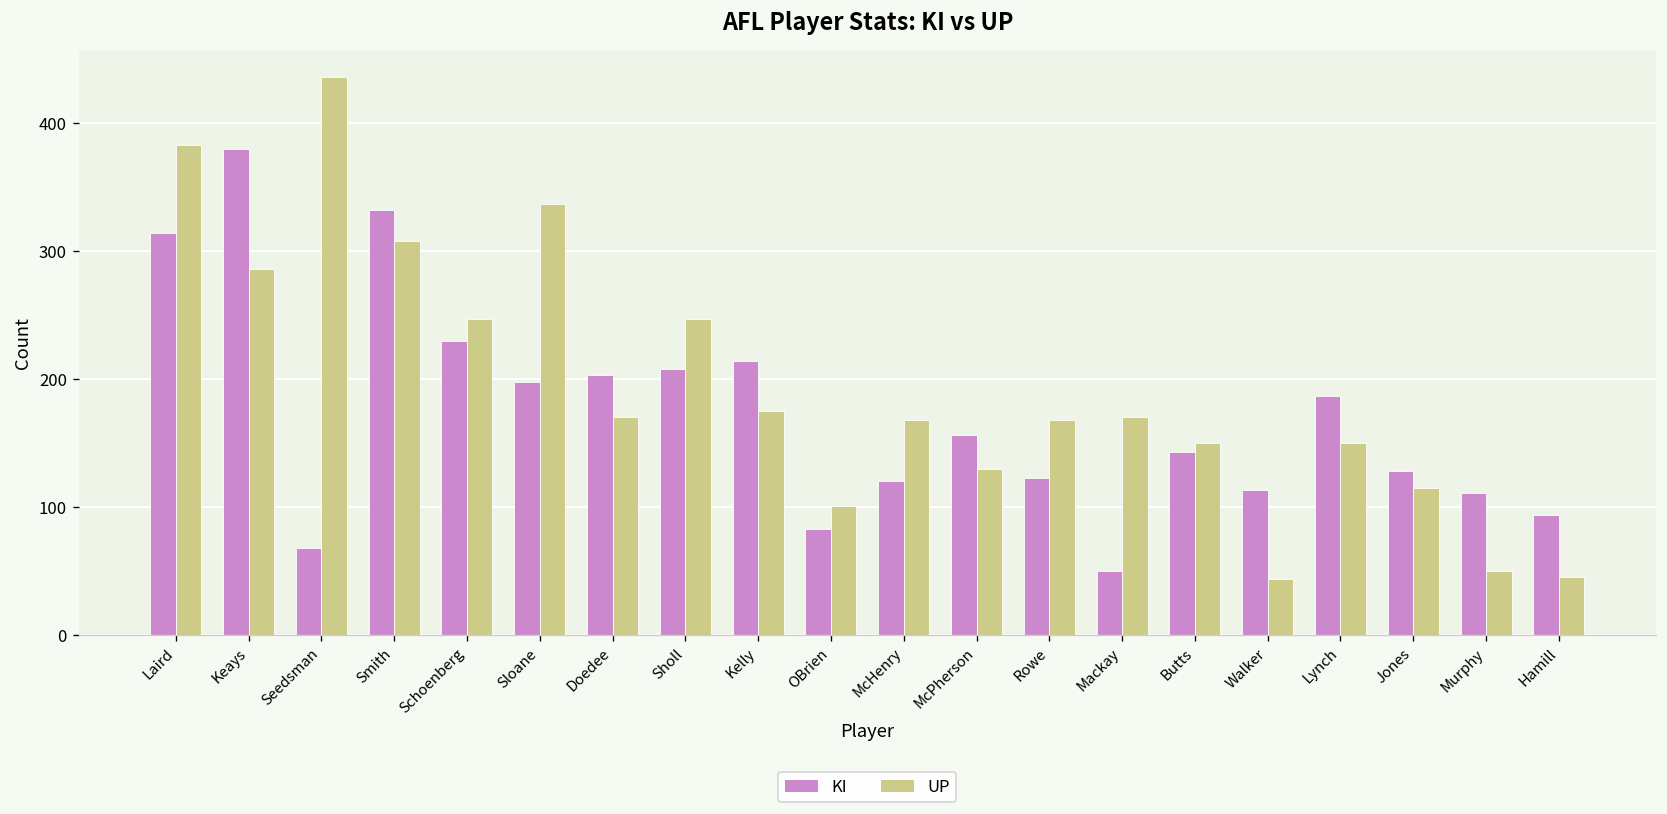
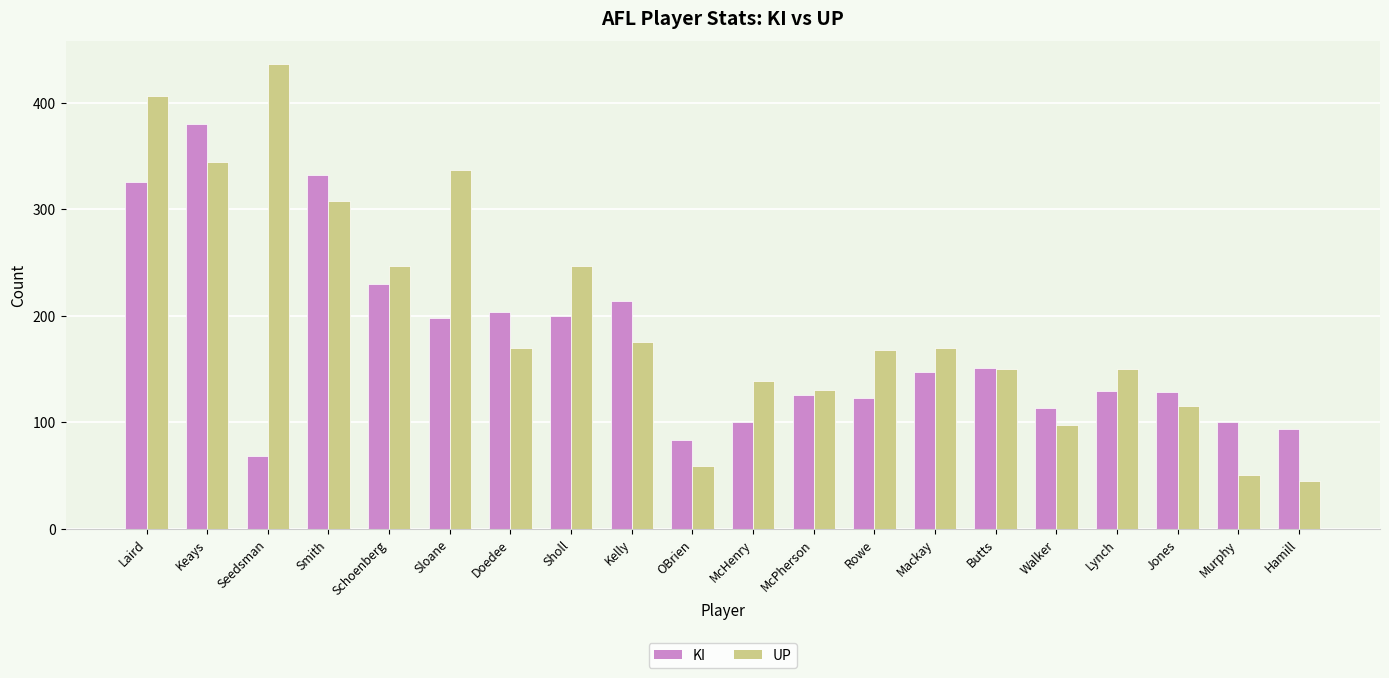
  {
    "KI": {
-     "Laird": 314,
+     "Laird": 325,
      "Keays": 380,
      "Seedsman": 68,
      "Smith": 332,
      "Schoenberg": 230,
      "Sloane": 198,
      "Doedee": 203,
-     "Sholl": 208,
+     "Sholl": 200,
      "Kelly": 214,
      "OBrien": 83,
-     "McHenry": 120,
-     "McPherson": 156,
+     "McHenry": 100,
+     "McPherson": 125,
      "Rowe": 123,
-     "Mackay": 50,
-     "Butts": 143,
+     "Mackay": 147,
+     "Butts": 151,
      "Walker": 113,
-     "Lynch": 187,
+     "Lynch": 129,
      "Jones": 128,
-     "Murphy": 111,
+     "Murphy": 100,
      "Hamill": 94
    },
    "UP": {
-     "Laird": 383,
-     "Keays": 286,
+     "Laird": 406,
+     "Keays": 344,
      "Seedsman": 436,
      "Smith": 308,
      "Schoenberg": 247,
      "Sloane": 337,
      "Doedee": 170,
      "Sholl": 247,
      "Kelly": 175,
-     "OBrien": 101,
-     "McHenry": 168,
+     "OBrien": 59,
+     "McHenry": 139,
      "McPherson": 130,
      "Rowe": 168,
      "Mackay": 170,
      "Butts": 150,
-     "Walker": 44,
+     "Walker": 97,
      "Lynch": 150,
      "Jones": 115,
      "Murphy": 50,
      "Hamill": 45
    }
  }
